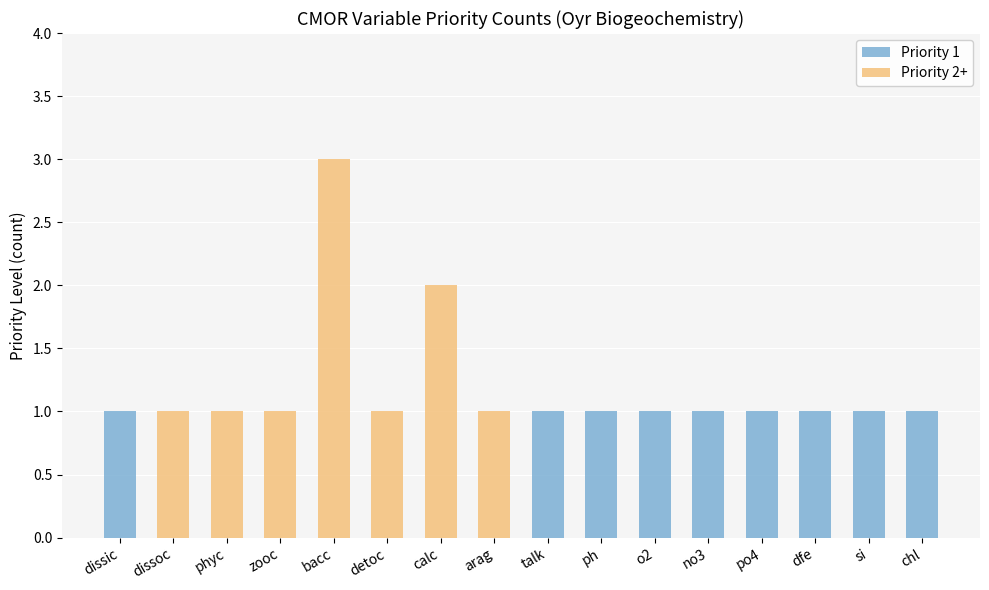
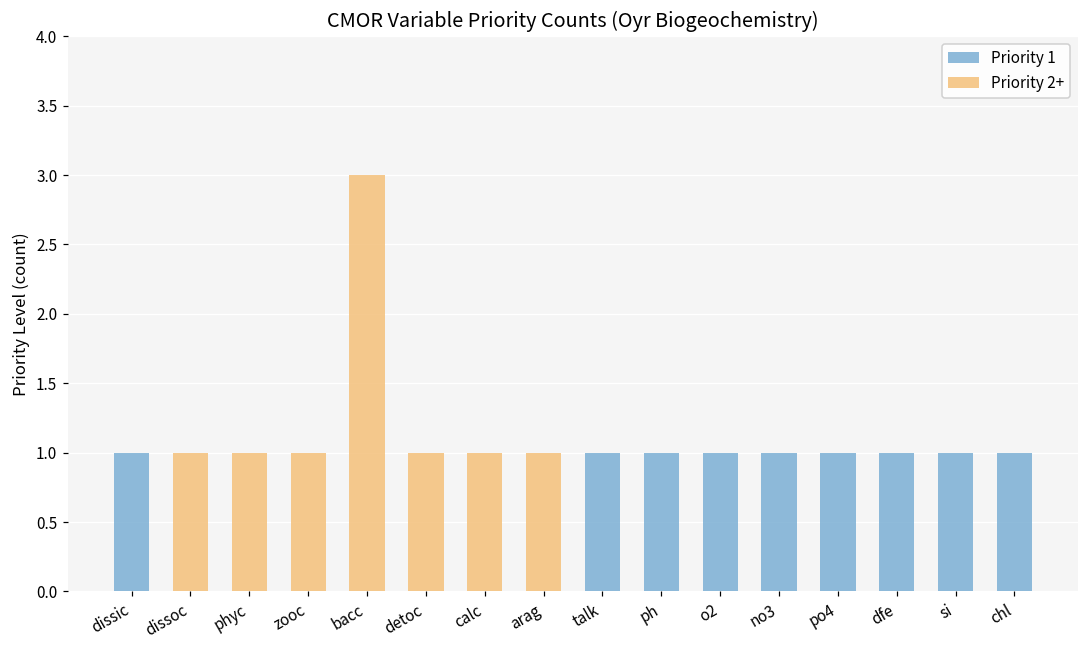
  {
    "Priority 1": {
      "dissic": 1,
      "dissoc": 0,
      "phyc": 0,
      "zooc": 0,
      "bacc": 0,
      "detoc": 0,
      "calc": 0,
      "arag": 0,
      "talk": 1,
      "ph": 1,
      "o2": 1,
      "no3": 1,
      "po4": 1,
      "dfe": 1,
      "si": 1,
      "chl": 1
    },
    "Priority 2+": {
-     "calc": 2
+     "calc": 1
    }
  }
